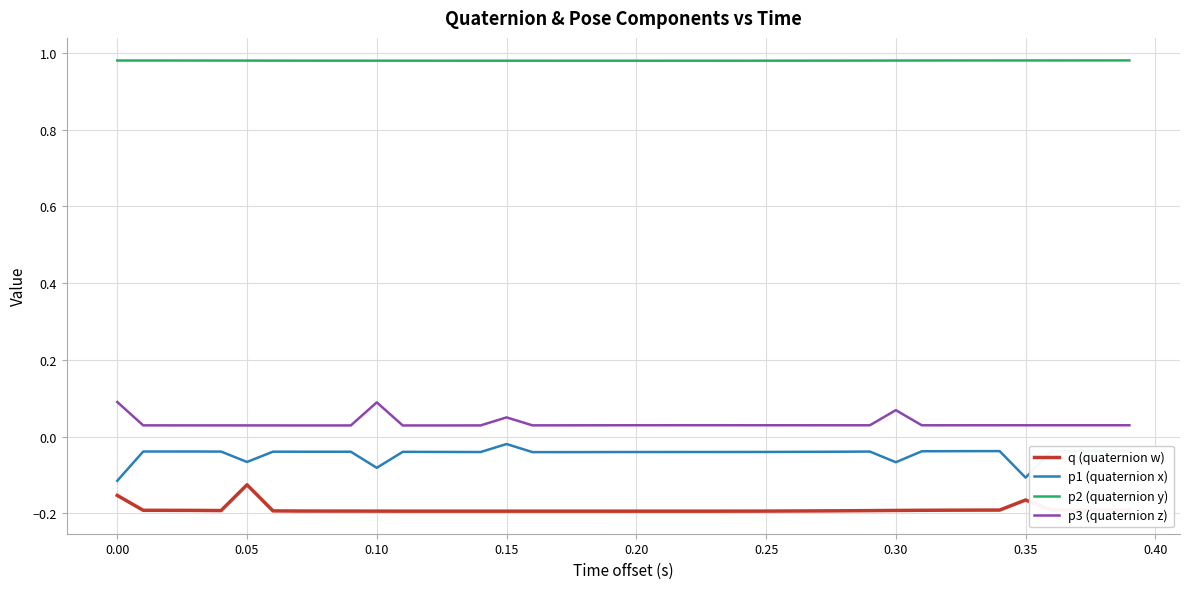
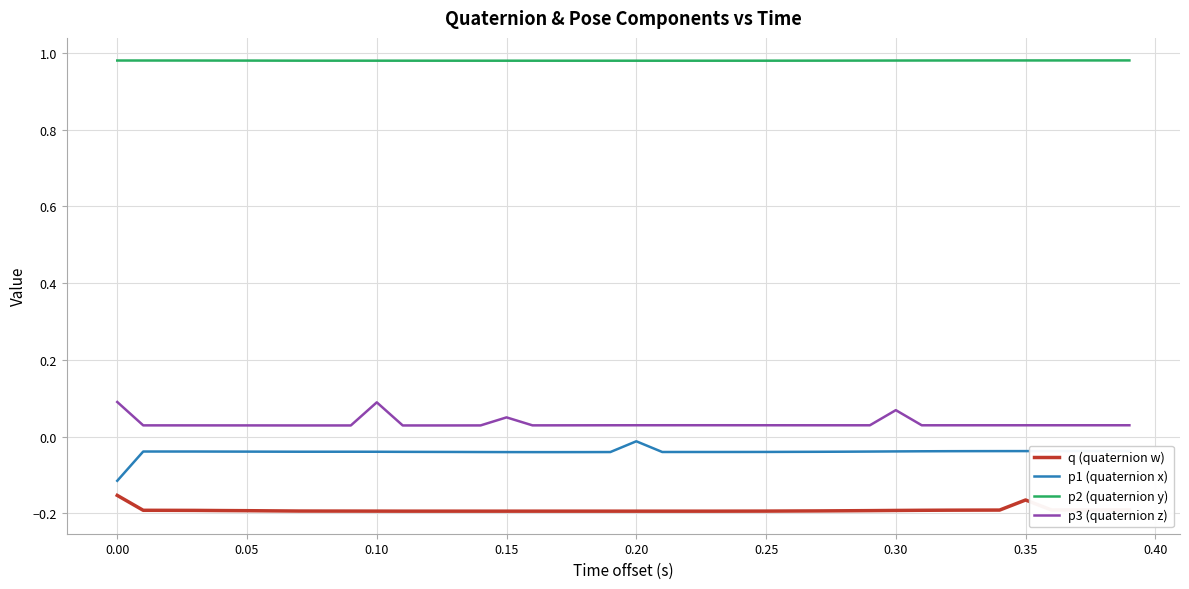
  {
    "q (quaternion w)": {
      "0.00": -0.15,
-     "0.05": -0.13,
+     "0.05": -0.19,
      "0.10": -0.19,
      "0.15": -0.19,
      "0.20": -0.19,
      "0.25": -0.19,
      "0.30": -0.19,
      "0.35": -0.17
    },
    "p1 (quaternion x)": {
      "0.00": -0.12,
-     "0.05": -0.07,
-     "0.10": -0.08,
-     "0.15": -0.02,
-     "0.20": -0.04,
+     "0.05": -0.04,
+     "0.10": -0.04,
+     "0.15": -0.04,
+     "0.20": -0.01,
      "0.25": -0.04,
-     "0.30": -0.07,
-     "0.35": -0.11
+     "0.30": -0.04,
+     "0.35": -0.04
    },
    "p2 (quaternion y)": {
      "0.00": 0.98,
      "0.05": 0.98,
      "0.10": 0.98,
      "0.15": 0.98,
      "0.20": 0.98,
      "0.25": 0.98,
      "0.30": 0.98,
      "0.35": 0.98
    },
    "p3 (quaternion z)": {
      "0.00": 0.09,
      "0.05": 0.03,
      "0.10": 0.09,
      "0.15": 0.05,
      "0.20": 0.03,
      "0.25": 0.03,
      "0.30": 0.07,
      "0.35": 0.03
    }
  }
